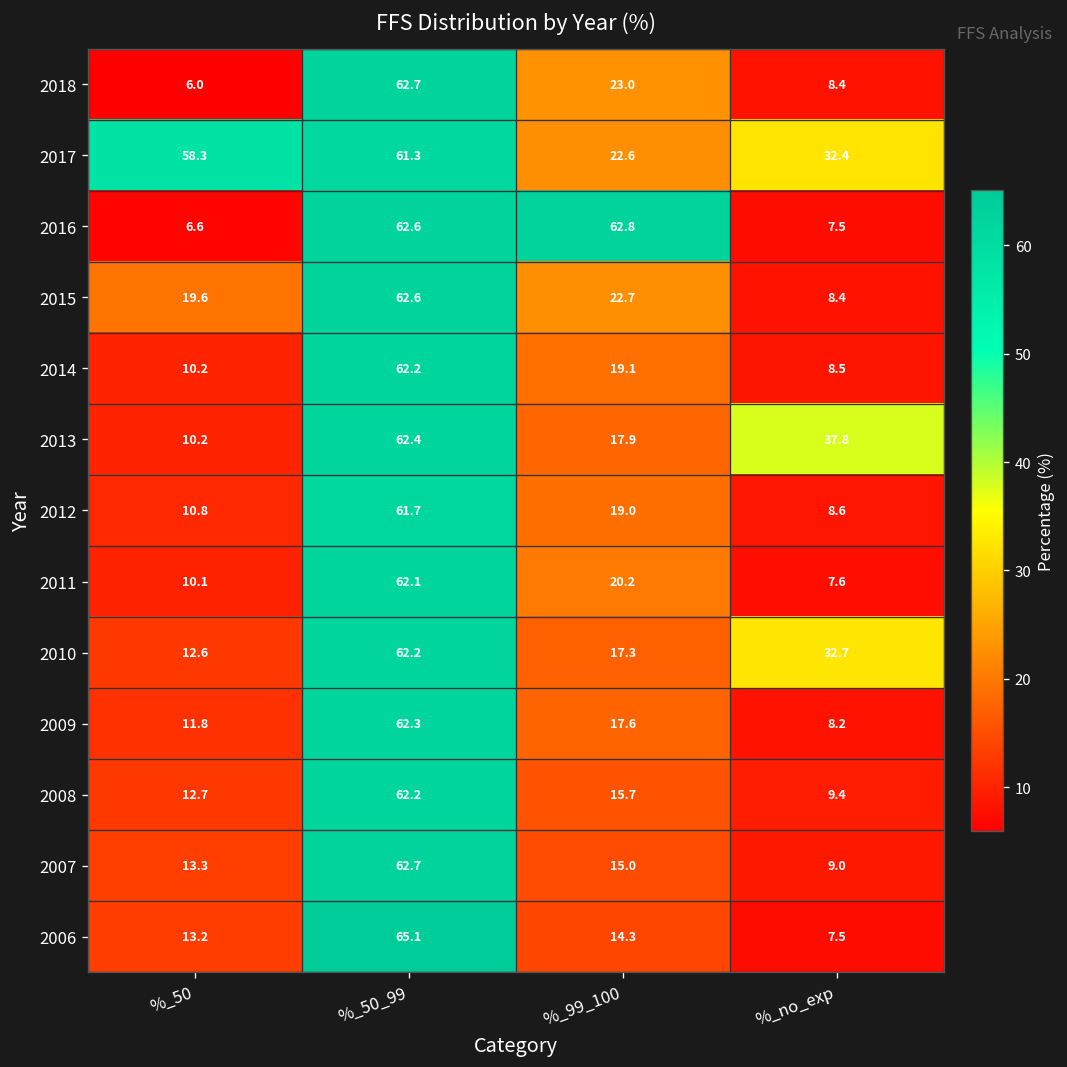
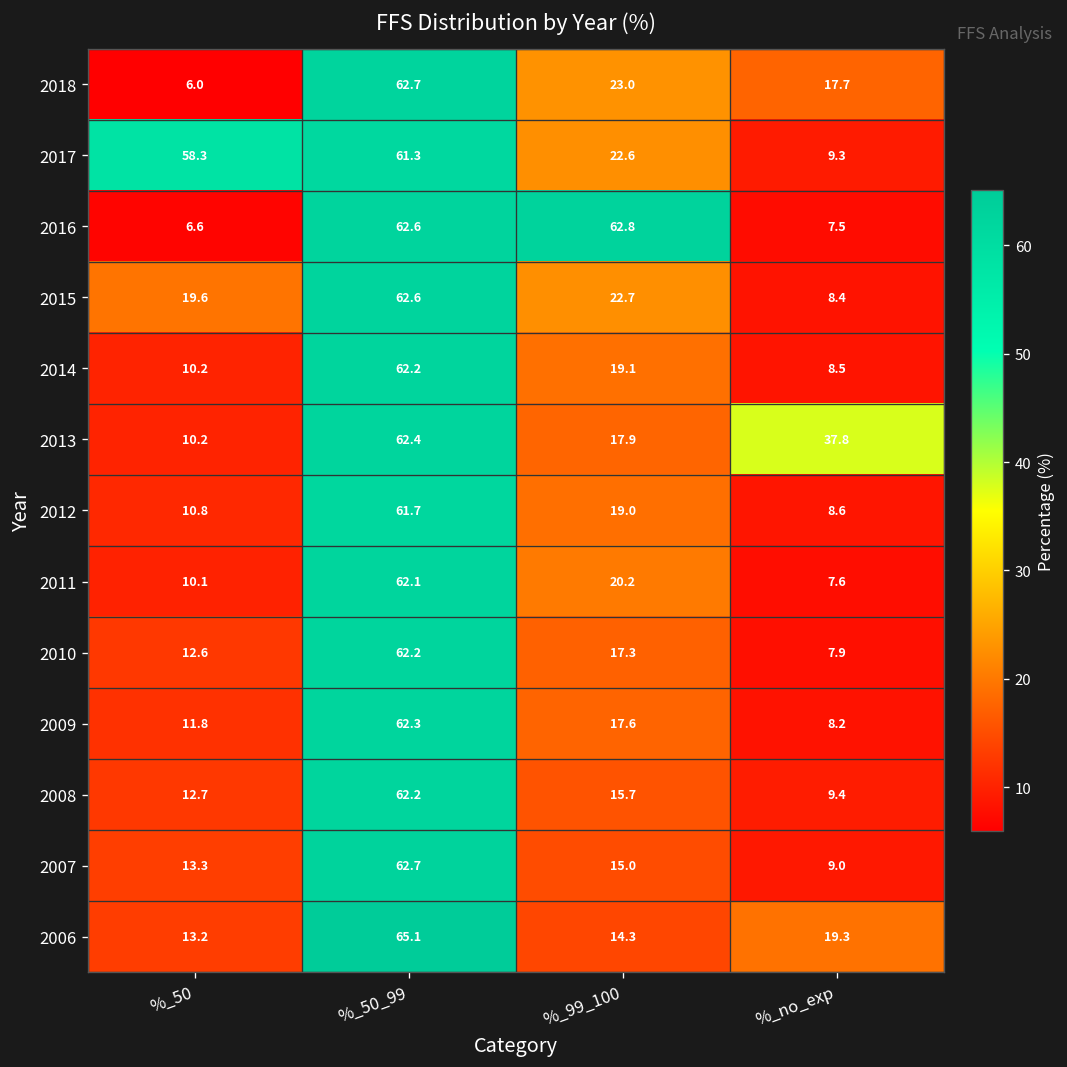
  {
    "2018": {
      "%_50": 6.0,
      "%_50_99": 62.7,
      "%_99_100": 23.0,
-     "%_no_exp": 8.4
+     "%_no_exp": 17.7
    },
    "2017": {
      "%_50": 58.3,
      "%_50_99": 61.3,
      "%_99_100": 22.6,
-     "%_no_exp": 32.4
+     "%_no_exp": 9.3
    },
    "2016": {
      "%_50": 6.6,
      "%_50_99": 62.6,
      "%_99_100": 62.8,
      "%_no_exp": 7.5
    },
    "2015": {
      "%_50": 19.6,
      "%_50_99": 62.6,
      "%_99_100": 22.7,
      "%_no_exp": 8.4
    },
    "2014": {
      "%_50": 10.2,
      "%_50_99": 62.2,
      "%_99_100": 19.1,
      "%_no_exp": 8.5
    },
    "2013": {
      "%_50": 10.2,
      "%_50_99": 62.4,
      "%_99_100": 17.9,
      "%_no_exp": 37.8
    },
    "2012": {
      "%_50": 10.8,
      "%_50_99": 61.7,
      "%_99_100": 19.0,
      "%_no_exp": 8.6
    },
    "2011": {
      "%_50": 10.1,
      "%_50_99": 62.1,
      "%_99_100": 20.2,
      "%_no_exp": 7.6
    },
    "2010": {
      "%_50": 12.6,
      "%_50_99": 62.2,
      "%_99_100": 17.3,
-     "%_no_exp": 32.7
+     "%_no_exp": 7.9
    },
    "2009": {
      "%_50": 11.8,
      "%_50_99": 62.3,
      "%_99_100": 17.6,
      "%_no_exp": 8.2
    },
    "2008": {
      "%_50": 12.7,
      "%_50_99": 62.2,
      "%_99_100": 15.7,
      "%_no_exp": 9.4
    },
    "2007": {
      "%_50": 13.3,
      "%_50_99": 62.7,
      "%_99_100": 15.0,
      "%_no_exp": 9.0
    },
    "2006": {
      "%_50": 13.2,
      "%_50_99": 65.1,
      "%_99_100": 14.3,
-     "%_no_exp": 7.5
+     "%_no_exp": 19.3
    }
  }
